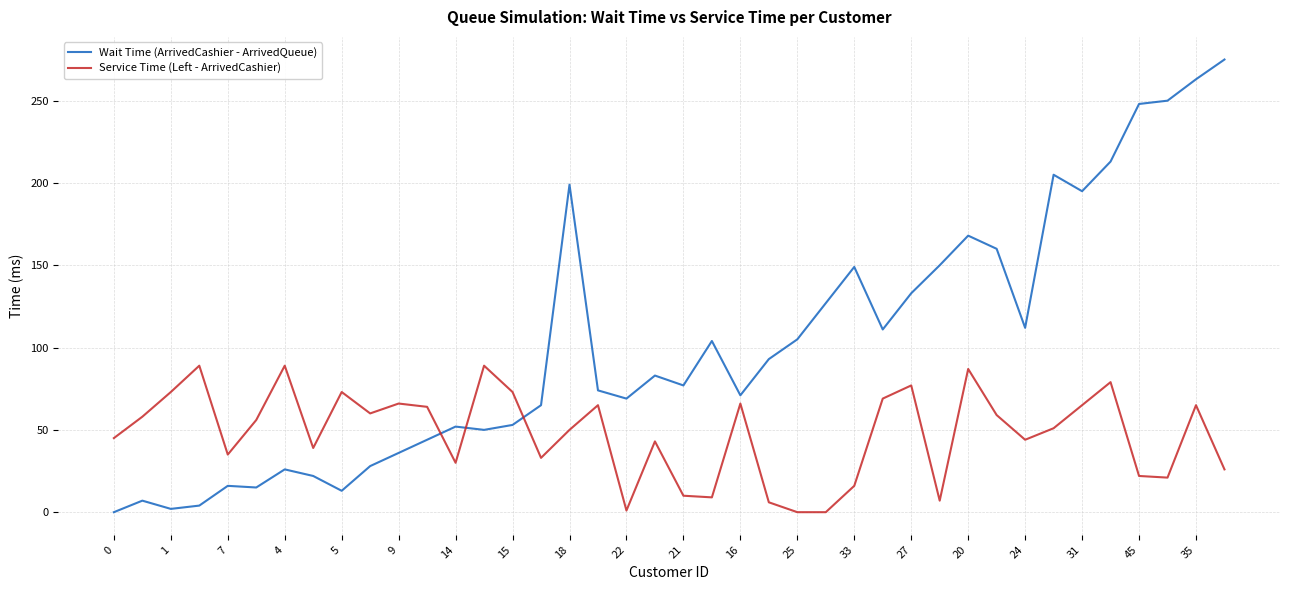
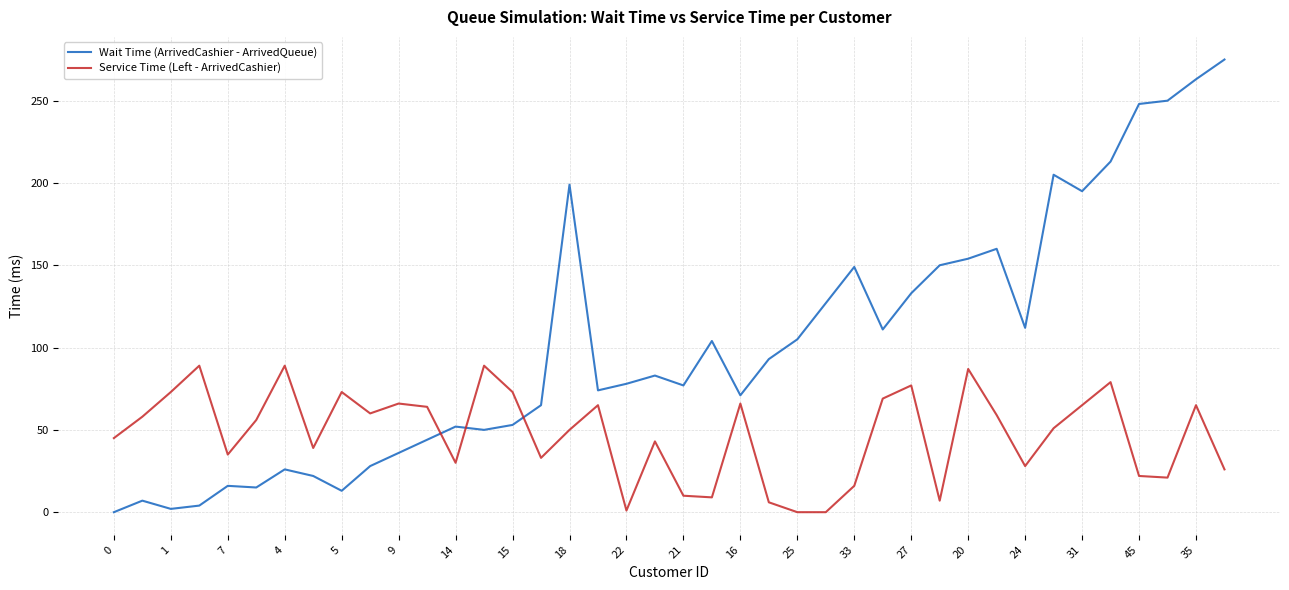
  {
    "Wait Time (ArrivedCashier - ArrivedQueue)": {
      "0": 0,
      "4": 26,
      "14": 52,
      "18": 199,
-     "22": 69,
+     "22": 78,
      "16": 71,
-     "20": 168,
+     "20": 154,
      "24": 112,
      "45": 248
    },
    "Service Time (Left - ArrivedCashier)": {
      "0": 45,
      "4": 89,
      "14": 30,
      "18": 50,
      "22": 1,
      "16": 66,
      "20": 87,
-     "24": 44,
+     "24": 28,
      "45": 22
    }
  }
